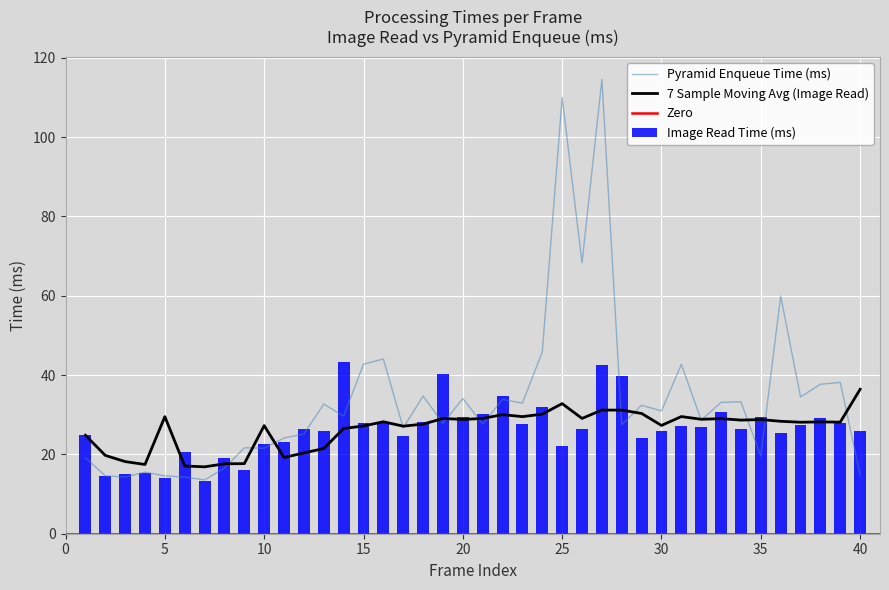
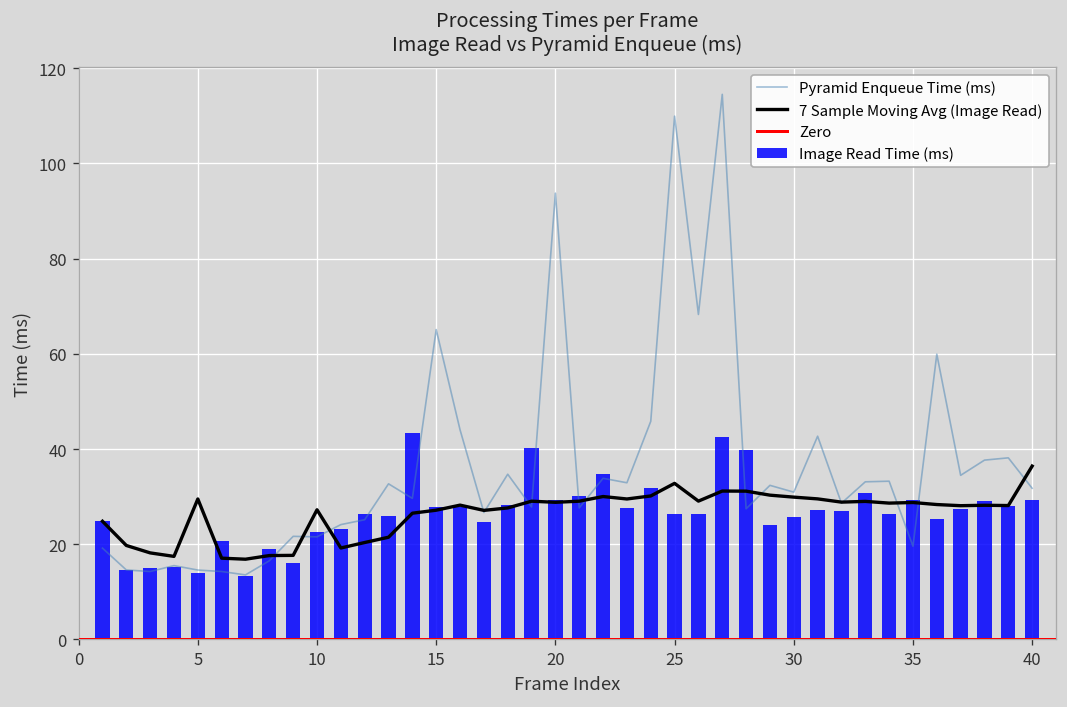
  {
    "Pyramid Enqueue Time (ms)": {
      "5": 15,
      "10": 22,
-     "15": 43,
-     "20": 34,
+     "15": 65,
+     "20": 94,
      "25": 110,
      "30": 31,
      "35": 20,
-     "40": 15
+     "40": 32
    },
    "Image Read Time (ms)": {
      "5": 14,
      "10": 23,
      "15": 28,
      "20": 29,
-     "25": 22,
+     "25": 26,
      "30": 26,
      "35": 29,
-     "40": 26
+     "40": 29
    },
    "7 Sample Moving Avg (Image Read)": {
      "5": 30,
      "10": 27,
      "15": 27,
      "20": 29,
      "25": 33,
-     "30": 27,
+     "30": 30,
      "35": 29,
      "40": 36
    }
  }
